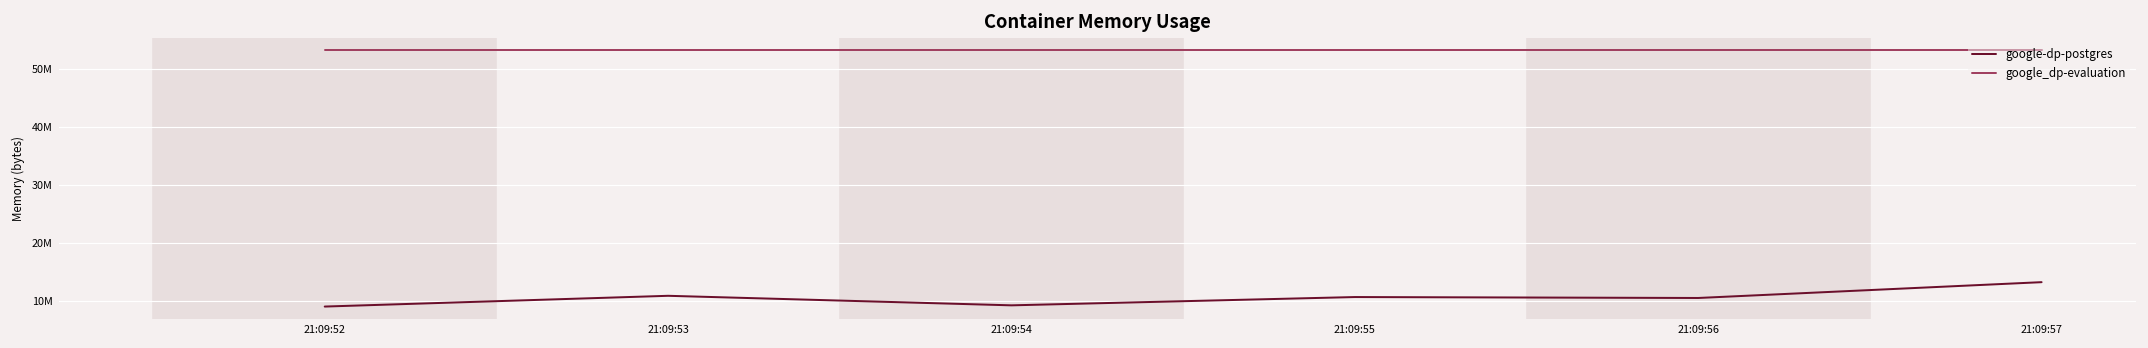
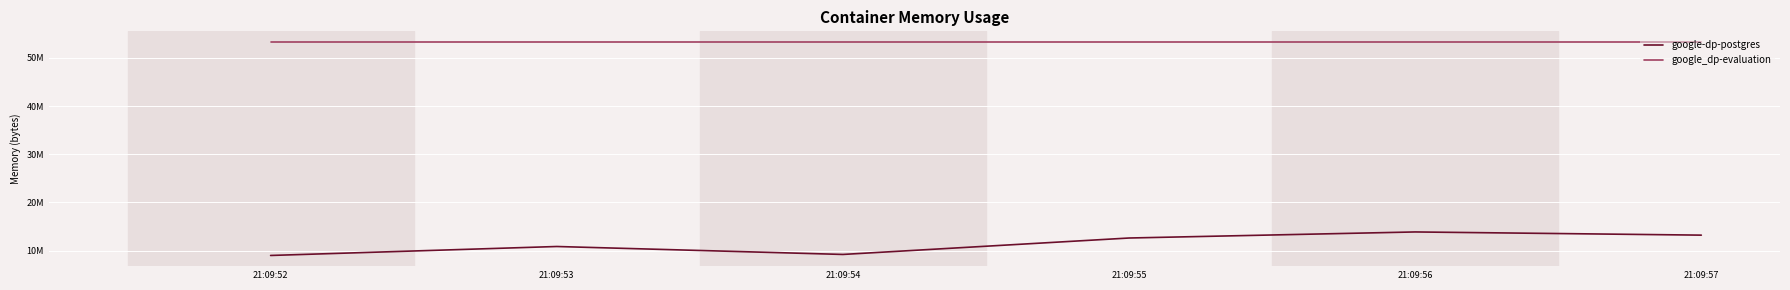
  {
    "google-dp-postgres": {
      "21:09:52": 9000000,
      "21:09:53": 11000000,
      "21:09:54": 9000000,
-     "21:09:55": 11000000,
-     "21:09:56": 10000000,
+     "21:09:55": 13000000,
+     "21:09:56": 14000000,
      "21:09:57": 13000000
    },
    "google_dp-evaluation": {
      "21:09:52": 53000000,
      "21:09:53": 53000000,
      "21:09:54": 53000000,
      "21:09:55": 53000000,
      "21:09:56": 53000000
    }
  }
